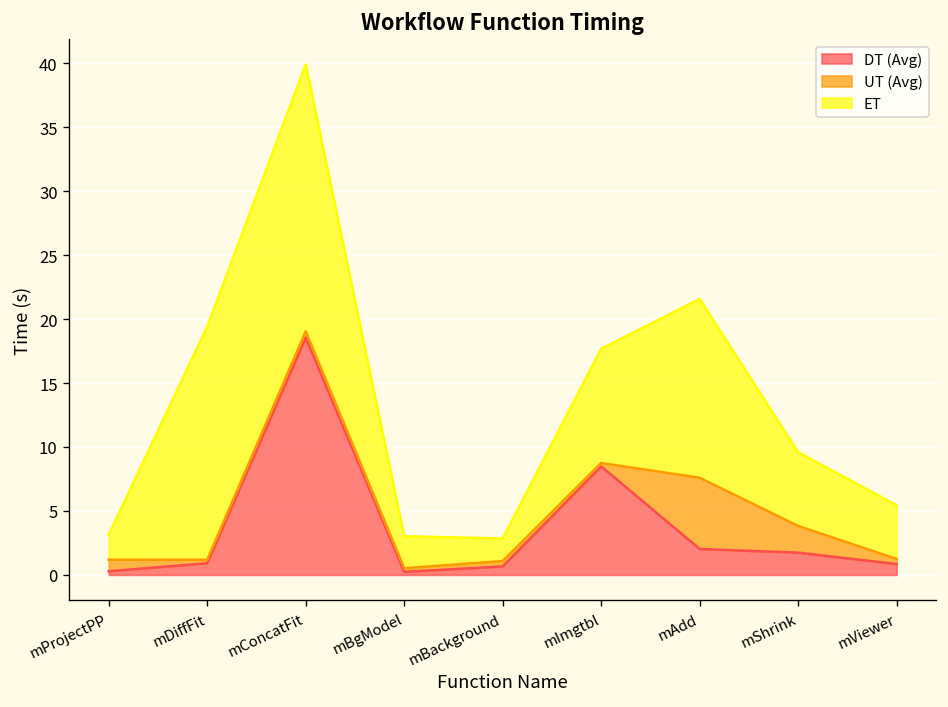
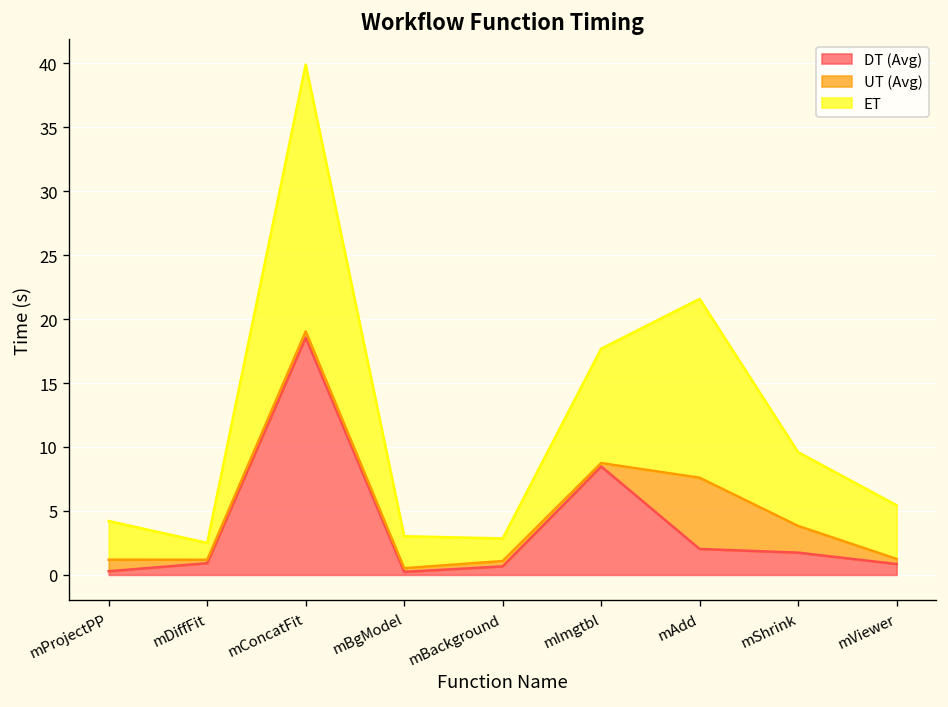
  {
    "DT (Avg)": {
      "mProjectPP": 0.3,
      "mDiffFit": 0.9,
      "mConcatFit": 18.6,
      "mBgModel": 0.2,
      "mBackground": 0.7,
      "mImgtbl": 8.5,
      "mAdd": 2.0,
      "mShrink": 1.7,
      "mViewer": 0.8
    },
    "UT (Avg)": {
      "mProjectPP": 0.9,
      "mDiffFit": 0.3,
      "mConcatFit": 0.5,
      "mBgModel": 0.3,
      "mBackground": 0.4,
      "mImgtbl": 0.3,
      "mAdd": 5.6,
      "mShrink": 2.1,
      "mViewer": 0.4
    },
    "ET": {
-     "mProjectPP": 2.0,
-     "mDiffFit": 18.2,
+     "mProjectPP": 3.0,
+     "mDiffFit": 1.3,
      "mConcatFit": 20.9,
      "mBgModel": 2.5,
      "mBackground": 1.8,
      "mImgtbl": 8.9,
      "mAdd": 14.0,
      "mShrink": 5.8,
      "mViewer": 4.2
    }
  }
